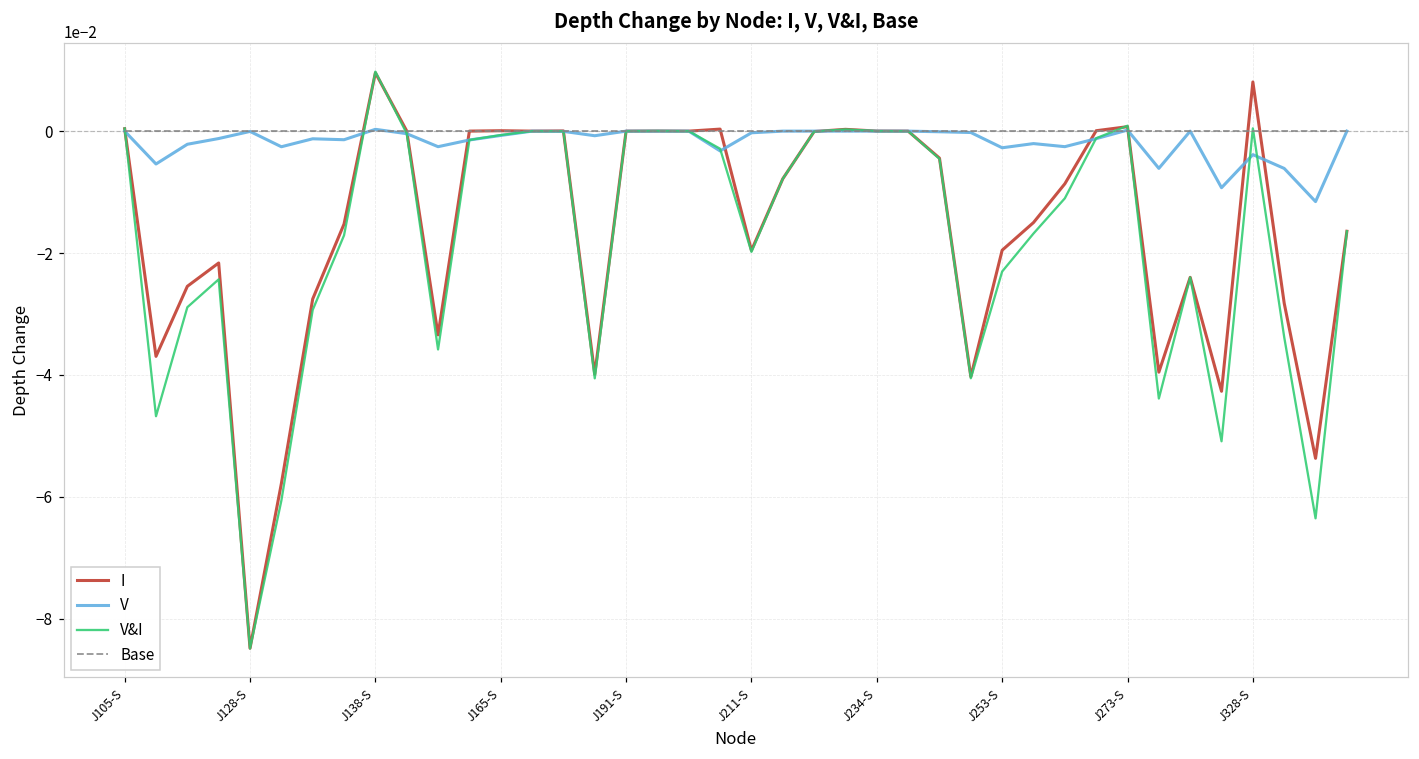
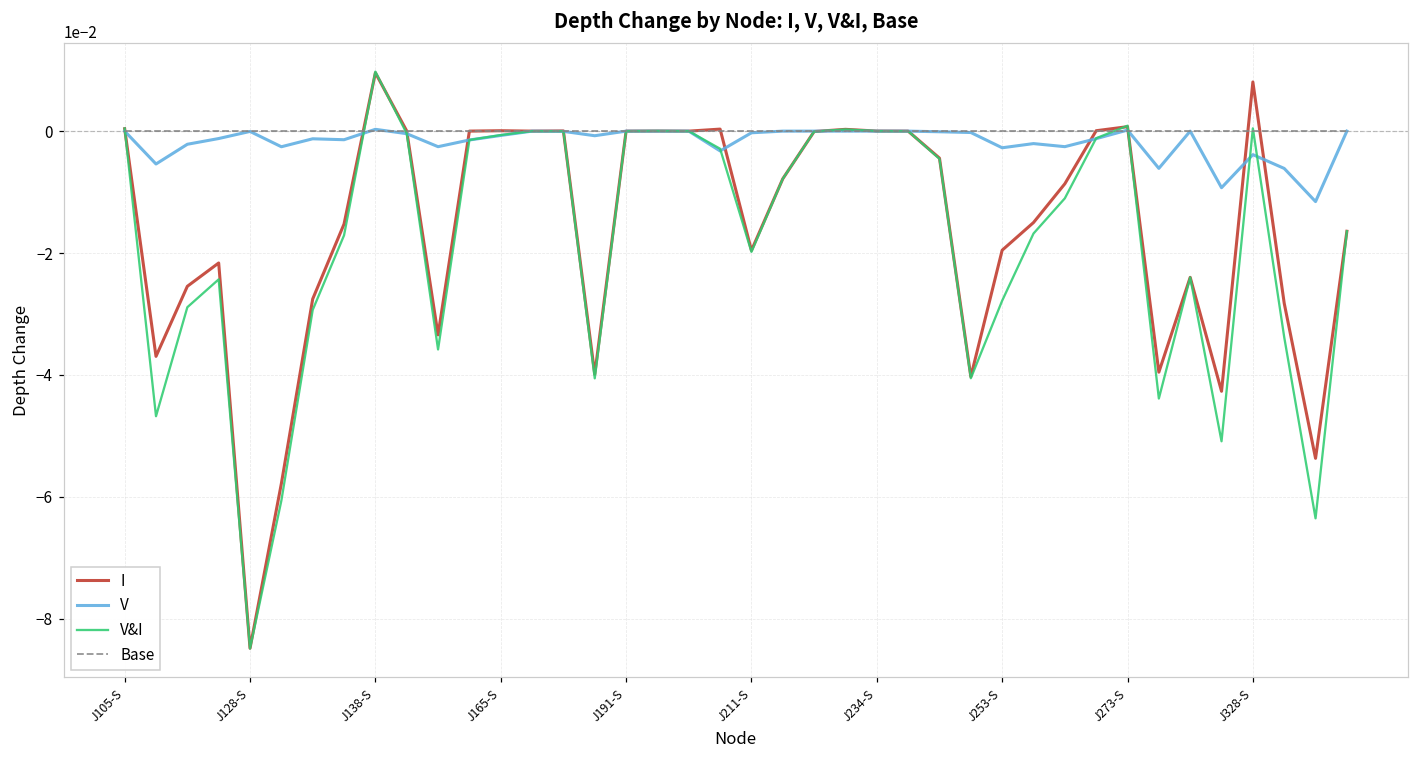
  {
    "I": {
      "J253-S": -0.020,
      "J328-S": 0.008
    },
    "V": {
      "J253-S": -0.003,
      "J328-S": -0.004
    },
    "V&I": {
-     "J253-S": -0.023
+     "J253-S": -0.028
    },
    "Base": {
      "J253-S": 0.000
    }
  }
